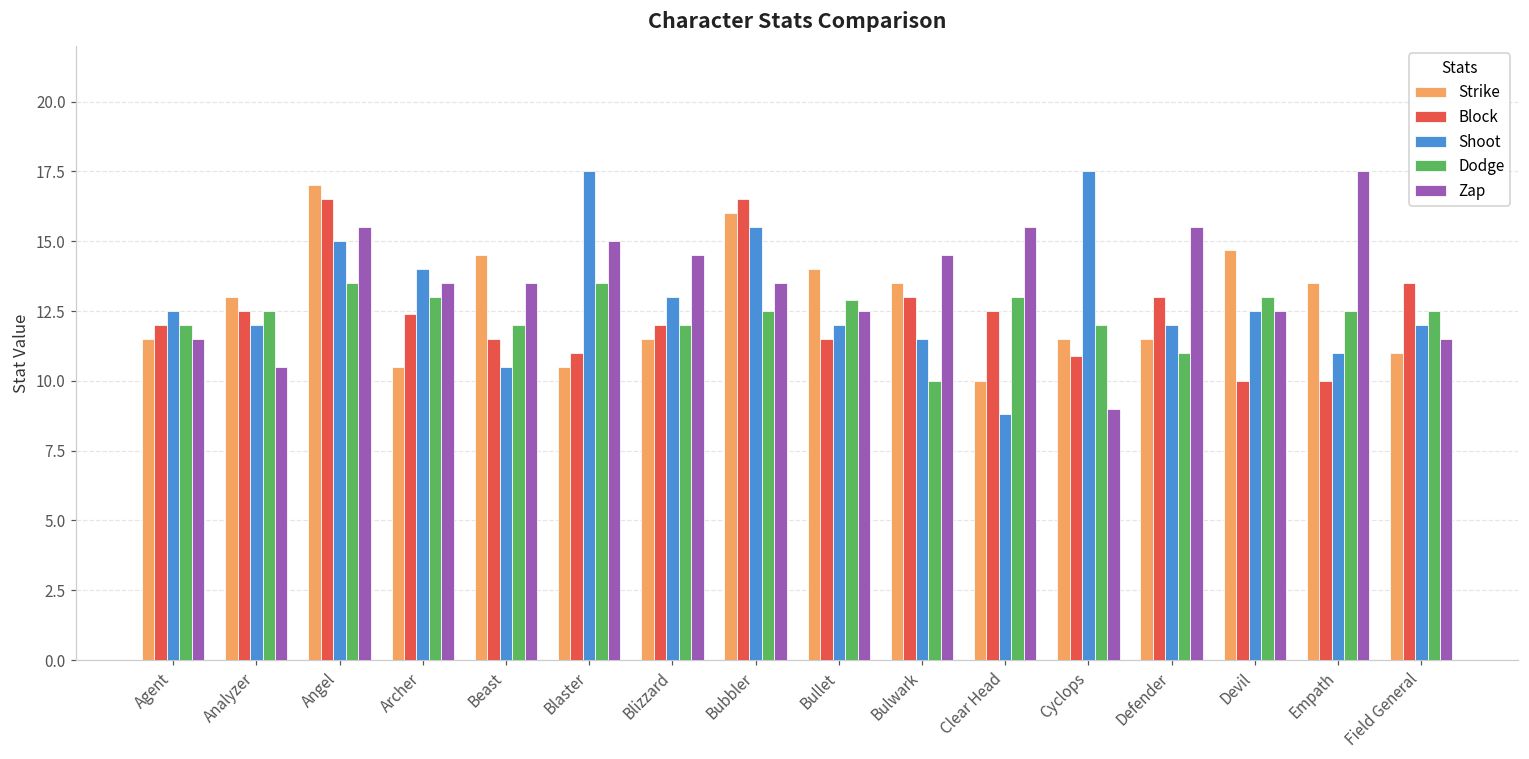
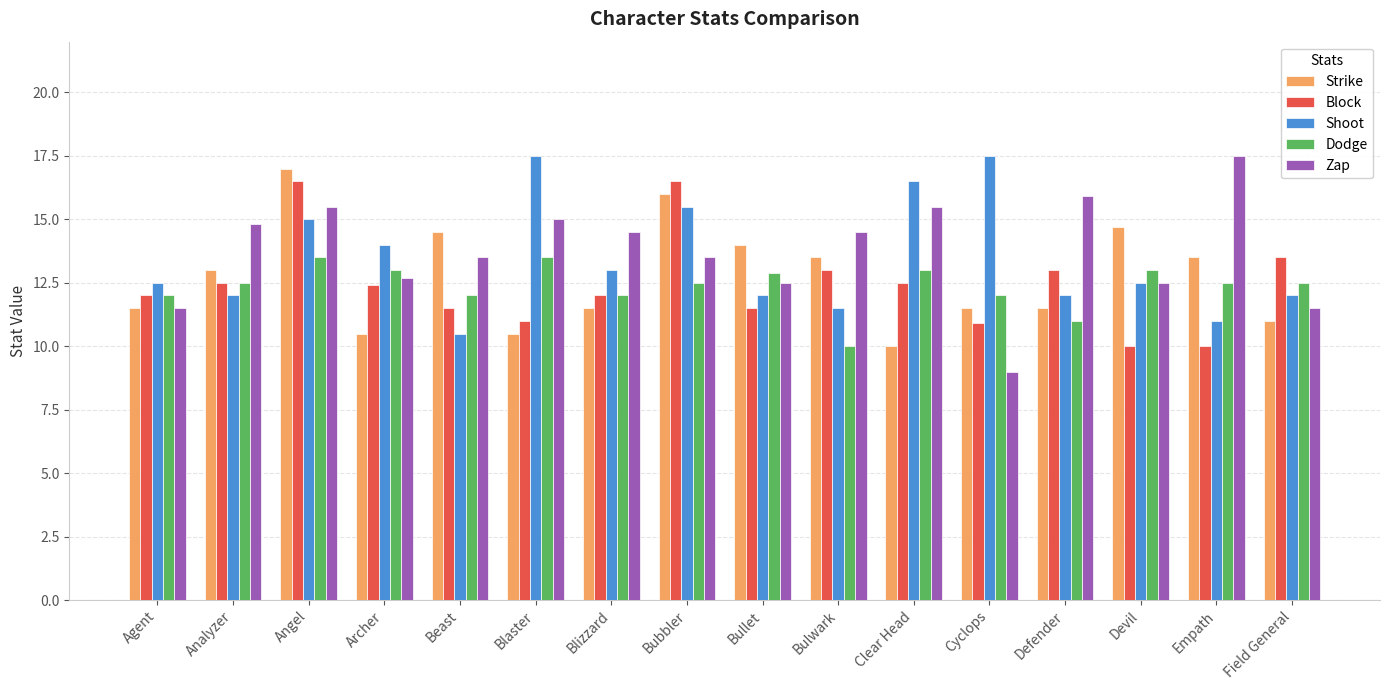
  {
    "Strike": {
      "Agent": 11.5,
      "Analyzer": 13.0,
      "Angel": 17.0,
      "Archer": 10.5,
      "Beast": 14.5,
      "Blaster": 10.5,
      "Blizzard": 11.5,
      "Bubbler": 16.0,
      "Bullet": 14.0,
      "Bulwark": 13.5,
      "Clear Head": 10.0,
      "Cyclops": 11.5,
      "Defender": 11.5,
      "Devil": 14.7,
      "Empath": 13.5,
      "Field General": 11.0
    },
    "Block": {
      "Agent": 12.0,
      "Analyzer": 12.5,
      "Angel": 16.5,
      "Archer": 12.4,
      "Beast": 11.5,
      "Blaster": 11.0,
      "Blizzard": 12.0,
      "Bubbler": 16.5,
      "Bullet": 11.5,
      "Bulwark": 13.0,
      "Clear Head": 12.5,
      "Cyclops": 10.9,
      "Defender": 13.0,
      "Devil": 10.0,
      "Empath": 10.0,
      "Field General": 13.5
    },
    "Shoot": {
      "Agent": 12.5,
      "Analyzer": 12.0,
      "Angel": 15.0,
      "Archer": 14.0,
      "Beast": 10.5,
      "Blaster": 17.5,
      "Blizzard": 13.0,
      "Bubbler": 15.5,
      "Bullet": 12.0,
      "Bulwark": 11.5,
-     "Clear Head": 8.8,
+     "Clear Head": 16.5,
      "Cyclops": 17.5,
      "Defender": 12.0,
      "Devil": 12.5,
      "Empath": 11.0,
      "Field General": 12.0
    },
    "Dodge": {
      "Agent": 12.0,
      "Analyzer": 12.5,
      "Angel": 13.5,
      "Archer": 13.0,
      "Beast": 12.0,
      "Blaster": 13.5,
      "Blizzard": 12.0,
      "Bubbler": 12.5,
      "Bullet": 12.9,
      "Bulwark": 10.0,
      "Clear Head": 13.0,
      "Cyclops": 12.0,
      "Defender": 11.0,
      "Devil": 13.0,
      "Empath": 12.5,
      "Field General": 12.5
    },
    "Zap": {
      "Agent": 11.5,
-     "Analyzer": 10.5,
+     "Analyzer": 14.8,
      "Angel": 15.5,
-     "Archer": 13.5,
+     "Archer": 12.7,
      "Beast": 13.5,
      "Blaster": 15.0,
      "Blizzard": 14.5,
      "Bubbler": 13.5,
      "Bullet": 12.5,
      "Bulwark": 14.5,
      "Clear Head": 15.5,
      "Cyclops": 9.0,
-     "Defender": 15.5,
+     "Defender": 15.9,
      "Devil": 12.5,
      "Empath": 17.5,
      "Field General": 11.5
    }
  }
